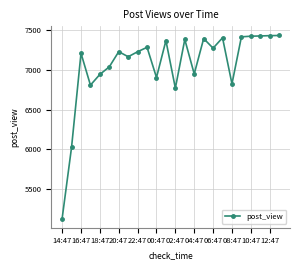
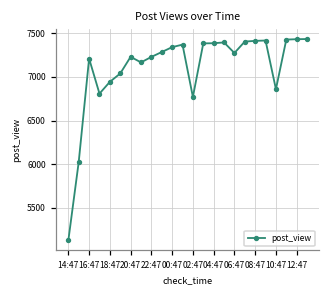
  {
    "14:47": 5100,
    "16:47": 7200,
    "18:47": 6900,
    "20:47": 7200,
    "22:47": 7200,
-   "00:47": 6900,
+   "00:47": 7300,
    "02:47": 6800,
-   "04:47": 7000,
+   "04:47": 7400,
    "06:47": 7300,
-   "08:47": 6800,
-   "10:47": 7400,
+   "08:47": 7400,
+   "10:47": 6900,
    "12:47": 7400
  }
